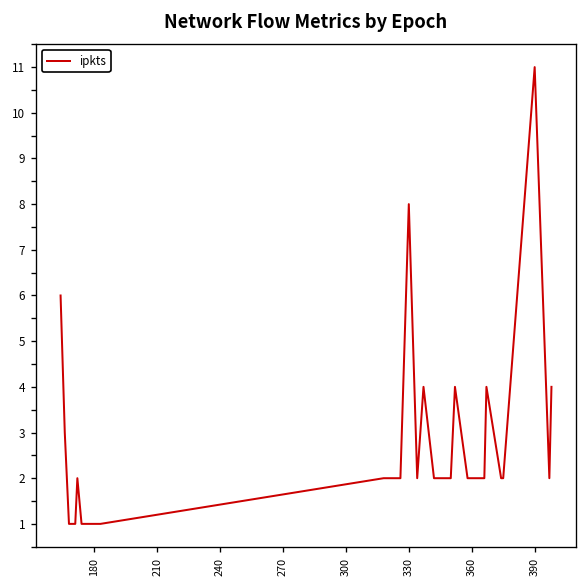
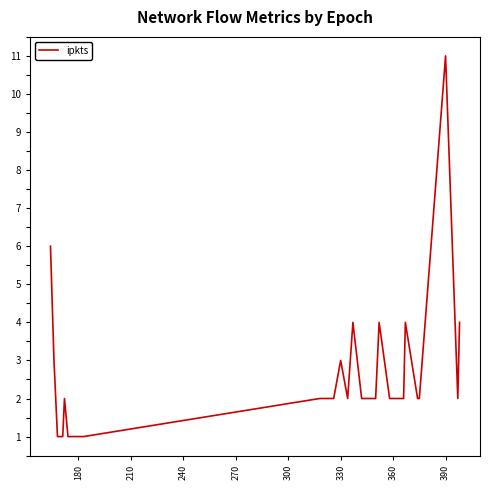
  {
    "180": 1,
-   "330": 8,
+   "330": 3,
    "360": 2,
    "390": 11
  }
